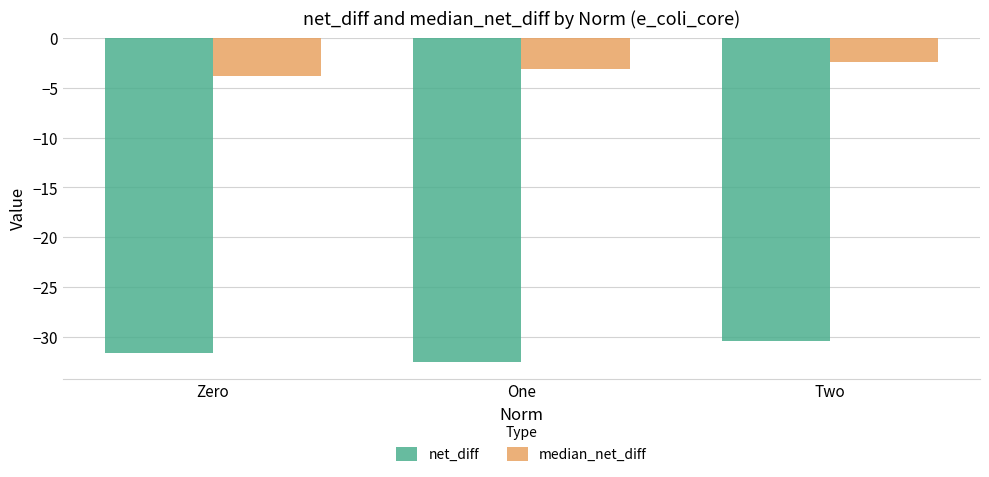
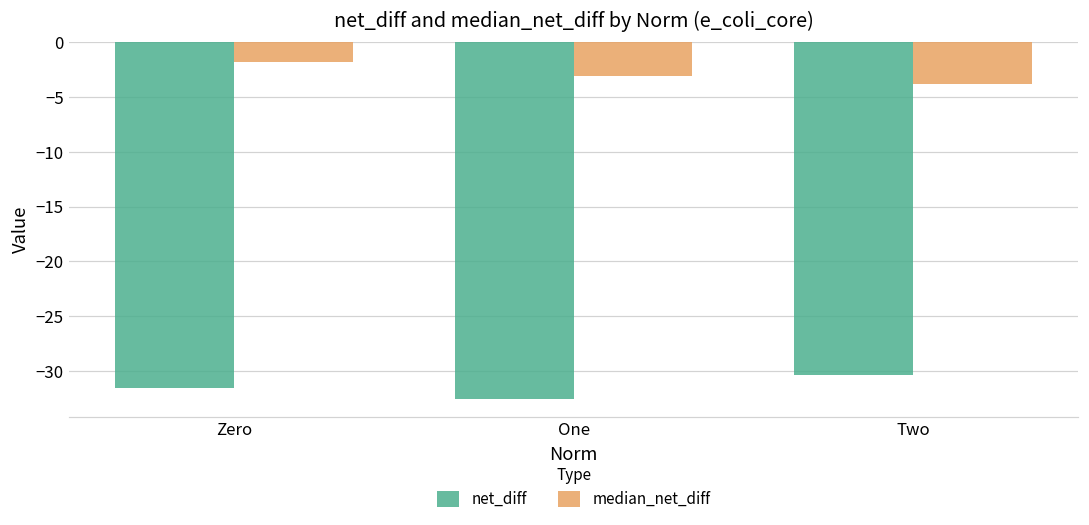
  {
    "net_diff": {
      "Zero": -32,
      "One": -33,
      "Two": -30
    },
    "median_net_diff": {
-     "Zero": -4,
+     "Zero": -2,
      "One": -3,
-     "Two": -2
+     "Two": -4
    }
  }
